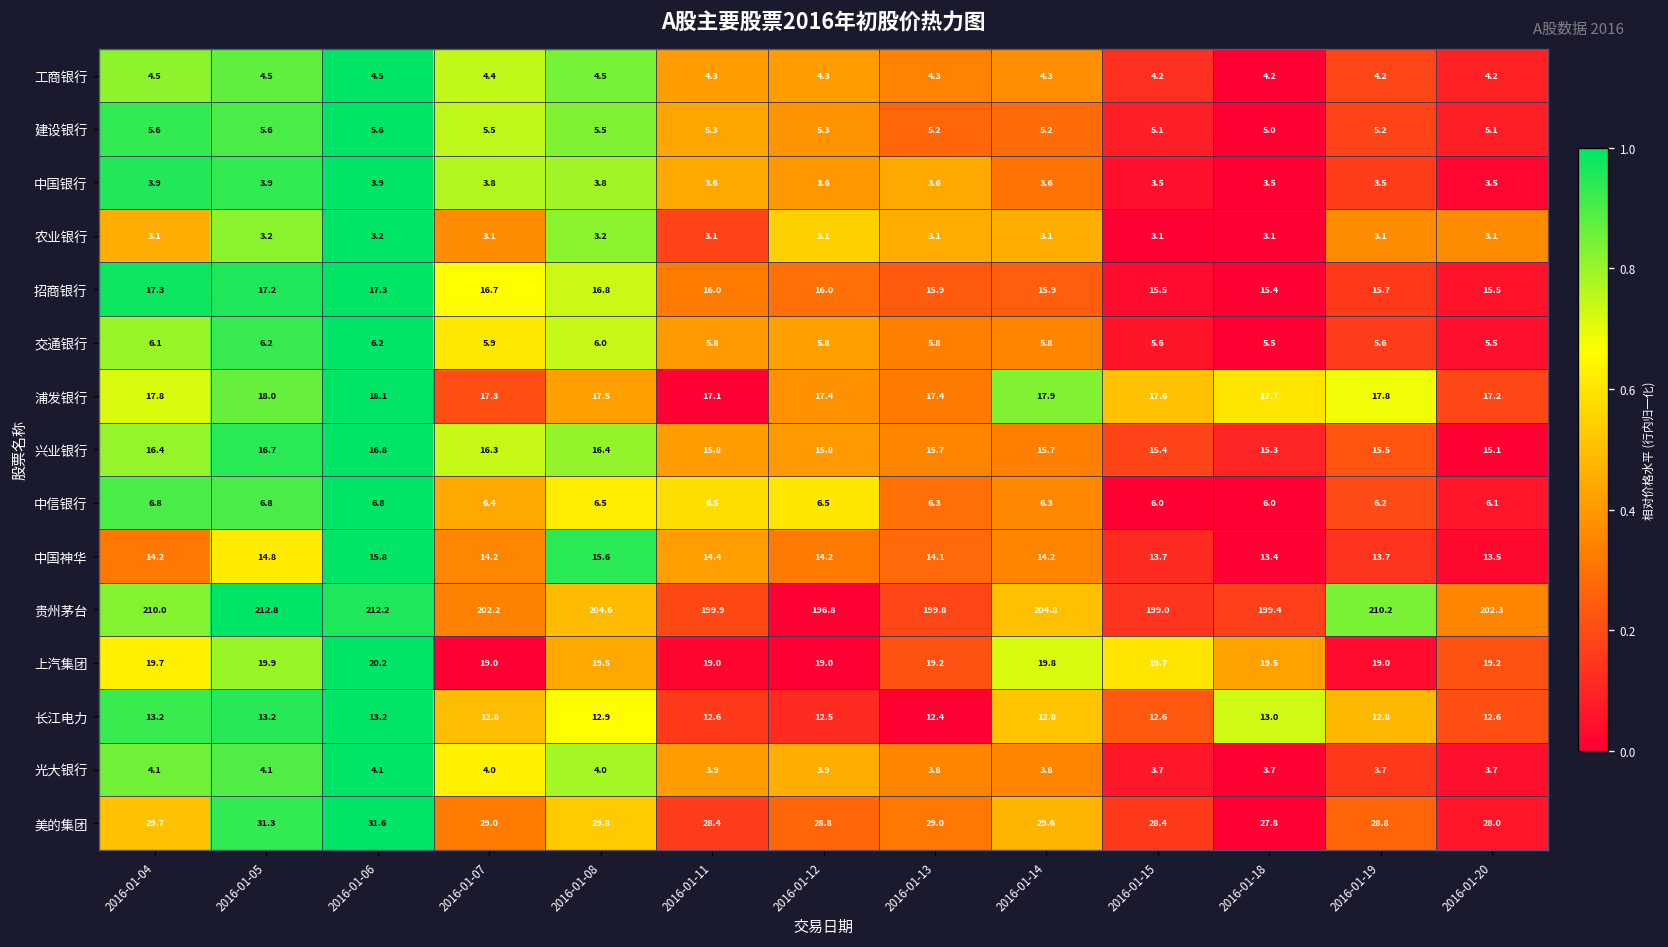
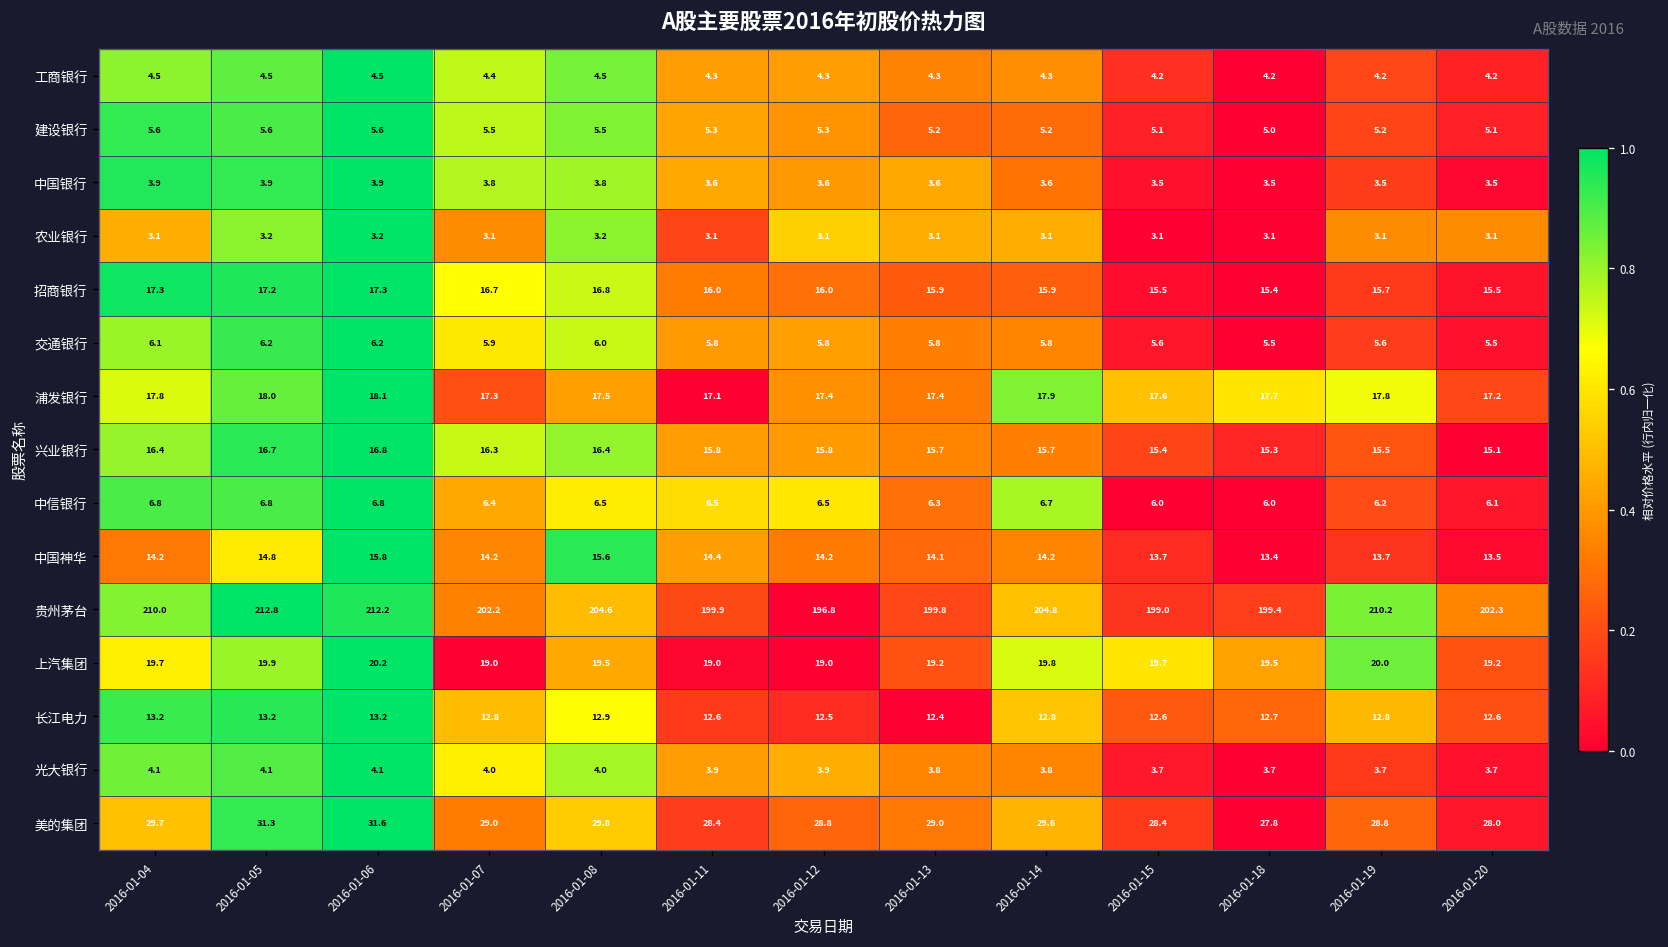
  {
    "工商银行": {
      "2016-01-04": 4.5,
      "2016-01-05": 4.5,
      "2016-01-06": 4.5,
      "2016-01-07": 4.4,
      "2016-01-08": 4.5,
      "2016-01-11": 4.3,
      "2016-01-12": 4.3,
      "2016-01-13": 4.3,
      "2016-01-14": 4.3,
      "2016-01-15": 4.2,
      "2016-01-18": 4.2,
      "2016-01-19": 4.2,
      "2016-01-20": 4.2
    },
    "建设银行": {
      "2016-01-04": 5.6,
      "2016-01-05": 5.6,
      "2016-01-06": 5.6,
      "2016-01-07": 5.5,
      "2016-01-08": 5.5,
      "2016-01-11": 5.3,
      "2016-01-12": 5.3,
      "2016-01-13": 5.2,
      "2016-01-14": 5.2,
      "2016-01-15": 5.1,
      "2016-01-18": 5.0,
      "2016-01-19": 5.2,
      "2016-01-20": 5.1
    },
    "中国银行": {
      "2016-01-04": 3.9,
      "2016-01-05": 3.9,
      "2016-01-06": 3.9,
      "2016-01-07": 3.8,
      "2016-01-08": 3.8,
      "2016-01-11": 3.6,
      "2016-01-12": 3.6,
      "2016-01-13": 3.6,
      "2016-01-14": 3.6,
      "2016-01-15": 3.5,
      "2016-01-18": 3.5,
      "2016-01-19": 3.5,
      "2016-01-20": 3.5
    },
    "农业银行": {
      "2016-01-04": 3.1,
      "2016-01-05": 3.2,
      "2016-01-06": 3.2,
      "2016-01-07": 3.1,
      "2016-01-08": 3.2,
      "2016-01-11": 3.1,
      "2016-01-12": 3.1,
      "2016-01-13": 3.1,
      "2016-01-14": 3.1,
      "2016-01-15": 3.1,
      "2016-01-18": 3.1,
      "2016-01-19": 3.1,
      "2016-01-20": 3.1
    },
    "招商银行": {
      "2016-01-04": 17.3,
      "2016-01-05": 17.2,
      "2016-01-06": 17.3,
      "2016-01-07": 16.7,
      "2016-01-08": 16.8,
      "2016-01-11": 16.0,
      "2016-01-12": 16.0,
      "2016-01-13": 15.9,
      "2016-01-14": 15.9,
      "2016-01-15": 15.5,
      "2016-01-18": 15.4,
      "2016-01-19": 15.7,
      "2016-01-20": 15.5
    },
    "交通银行": {
      "2016-01-04": 6.1,
      "2016-01-05": 6.2,
      "2016-01-06": 6.2,
      "2016-01-07": 5.9,
      "2016-01-08": 6.0,
      "2016-01-11": 5.8,
      "2016-01-12": 5.8,
      "2016-01-13": 5.8,
      "2016-01-14": 5.8,
      "2016-01-15": 5.6,
      "2016-01-18": 5.5,
      "2016-01-19": 5.6,
      "2016-01-20": 5.5
    },
    "浦发银行": {
      "2016-01-04": 17.8,
      "2016-01-05": 18.0,
      "2016-01-06": 18.1,
      "2016-01-07": 17.3,
      "2016-01-08": 17.5,
      "2016-01-11": 17.1,
      "2016-01-12": 17.4,
      "2016-01-13": 17.4,
      "2016-01-14": 17.9,
      "2016-01-15": 17.6,
      "2016-01-18": 17.7,
      "2016-01-19": 17.8,
      "2016-01-20": 17.2
    },
    "兴业银行": {
      "2016-01-04": 16.4,
      "2016-01-05": 16.7,
      "2016-01-06": 16.8,
      "2016-01-07": 16.3,
      "2016-01-08": 16.4,
      "2016-01-11": 15.8,
      "2016-01-12": 15.8,
      "2016-01-13": 15.7,
      "2016-01-14": 15.7,
      "2016-01-15": 15.4,
      "2016-01-18": 15.3,
      "2016-01-19": 15.5,
      "2016-01-20": 15.1
    },
    "中信银行": {
      "2016-01-04": 6.8,
      "2016-01-05": 6.8,
      "2016-01-06": 6.8,
      "2016-01-07": 6.4,
      "2016-01-08": 6.5,
      "2016-01-11": 6.5,
      "2016-01-12": 6.5,
      "2016-01-13": 6.3,
-     "2016-01-14": 6.3,
+     "2016-01-14": 6.7,
      "2016-01-15": 6.0,
      "2016-01-18": 6.0,
      "2016-01-19": 6.2,
      "2016-01-20": 6.1
    },
    "中国神华": {
      "2016-01-04": 14.2,
      "2016-01-05": 14.8,
      "2016-01-06": 15.8,
      "2016-01-07": 14.2,
      "2016-01-08": 15.6,
      "2016-01-11": 14.4,
      "2016-01-12": 14.2,
      "2016-01-13": 14.1,
      "2016-01-14": 14.2,
      "2016-01-15": 13.7,
      "2016-01-18": 13.4,
      "2016-01-19": 13.7,
      "2016-01-20": 13.5
    },
    "贵州茅台": {
      "2016-01-04": 210.0,
      "2016-01-05": 212.8,
      "2016-01-06": 212.2,
      "2016-01-07": 202.2,
      "2016-01-08": 204.6,
      "2016-01-11": 199.9,
      "2016-01-12": 196.8,
      "2016-01-13": 199.8,
      "2016-01-14": 204.8,
      "2016-01-15": 199.0,
      "2016-01-18": 199.4,
      "2016-01-19": 210.2,
      "2016-01-20": 202.3
    },
    "上汽集团": {
      "2016-01-04": 19.7,
      "2016-01-05": 19.9,
      "2016-01-06": 20.2,
      "2016-01-07": 19.0,
      "2016-01-08": 19.5,
      "2016-01-11": 19.0,
      "2016-01-12": 19.0,
      "2016-01-13": 19.2,
      "2016-01-14": 19.8,
      "2016-01-15": 19.7,
      "2016-01-18": 19.5,
-     "2016-01-19": 19.0,
+     "2016-01-19": 20.0,
      "2016-01-20": 19.2
    },
    "长江电力": {
      "2016-01-04": 13.2,
      "2016-01-05": 13.2,
      "2016-01-06": 13.2,
      "2016-01-07": 12.8,
      "2016-01-08": 12.9,
      "2016-01-11": 12.6,
      "2016-01-12": 12.5,
      "2016-01-13": 12.4,
      "2016-01-14": 12.8,
      "2016-01-15": 12.6,
-     "2016-01-18": 13.0,
+     "2016-01-18": 12.7,
      "2016-01-19": 12.8,
      "2016-01-20": 12.6
    },
    "光大银行": {
      "2016-01-04": 4.1,
      "2016-01-05": 4.1,
      "2016-01-06": 4.1,
      "2016-01-07": 4.0,
      "2016-01-08": 4.0,
      "2016-01-11": 3.9,
      "2016-01-12": 3.9,
      "2016-01-13": 3.8,
      "2016-01-14": 3.8,
      "2016-01-15": 3.7,
      "2016-01-18": 3.7,
      "2016-01-19": 3.7,
      "2016-01-20": 3.7
    },
    "美的集团": {
      "2016-01-04": 29.7,
      "2016-01-05": 31.3,
      "2016-01-06": 31.6,
      "2016-01-07": 29.0,
      "2016-01-08": 29.8,
      "2016-01-11": 28.4,
      "2016-01-12": 28.8,
      "2016-01-13": 29.0,
      "2016-01-14": 29.6,
      "2016-01-15": 28.4,
      "2016-01-18": 27.8,
      "2016-01-19": 28.8,
      "2016-01-20": 28.0
    }
  }
